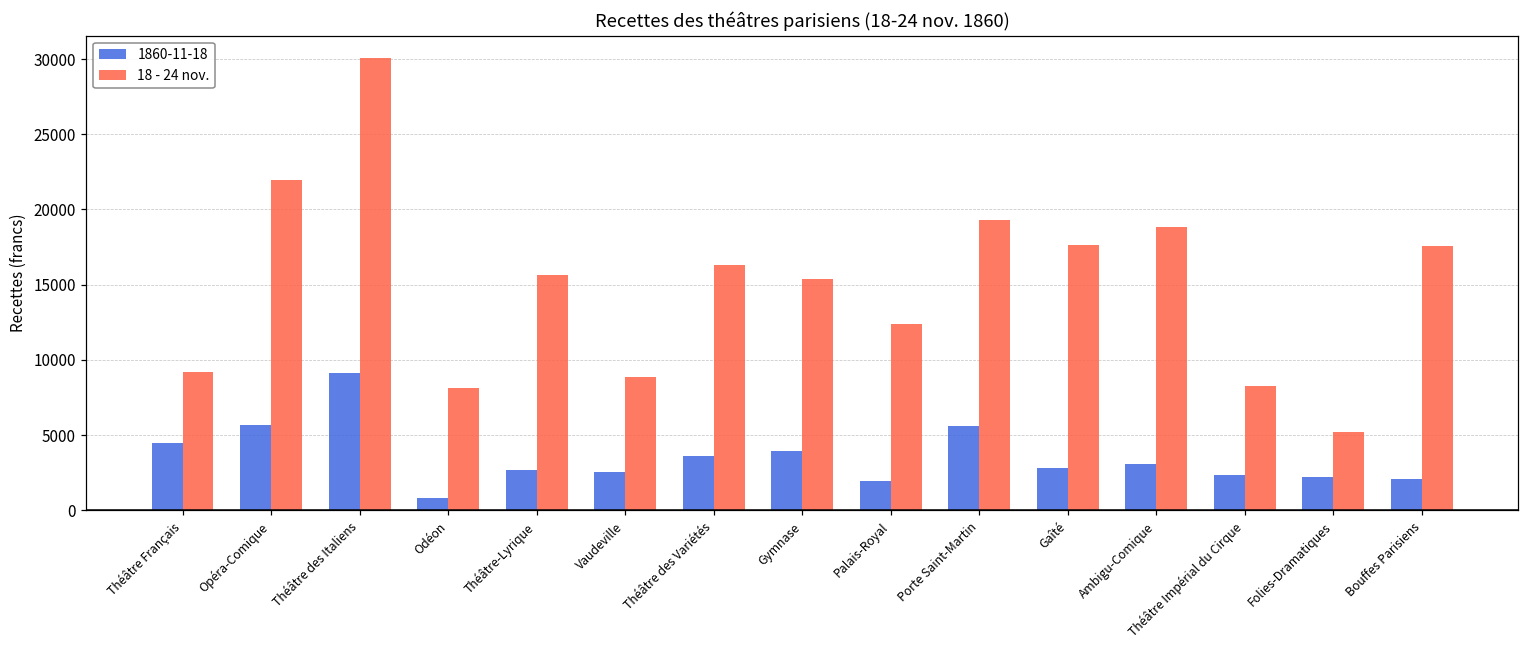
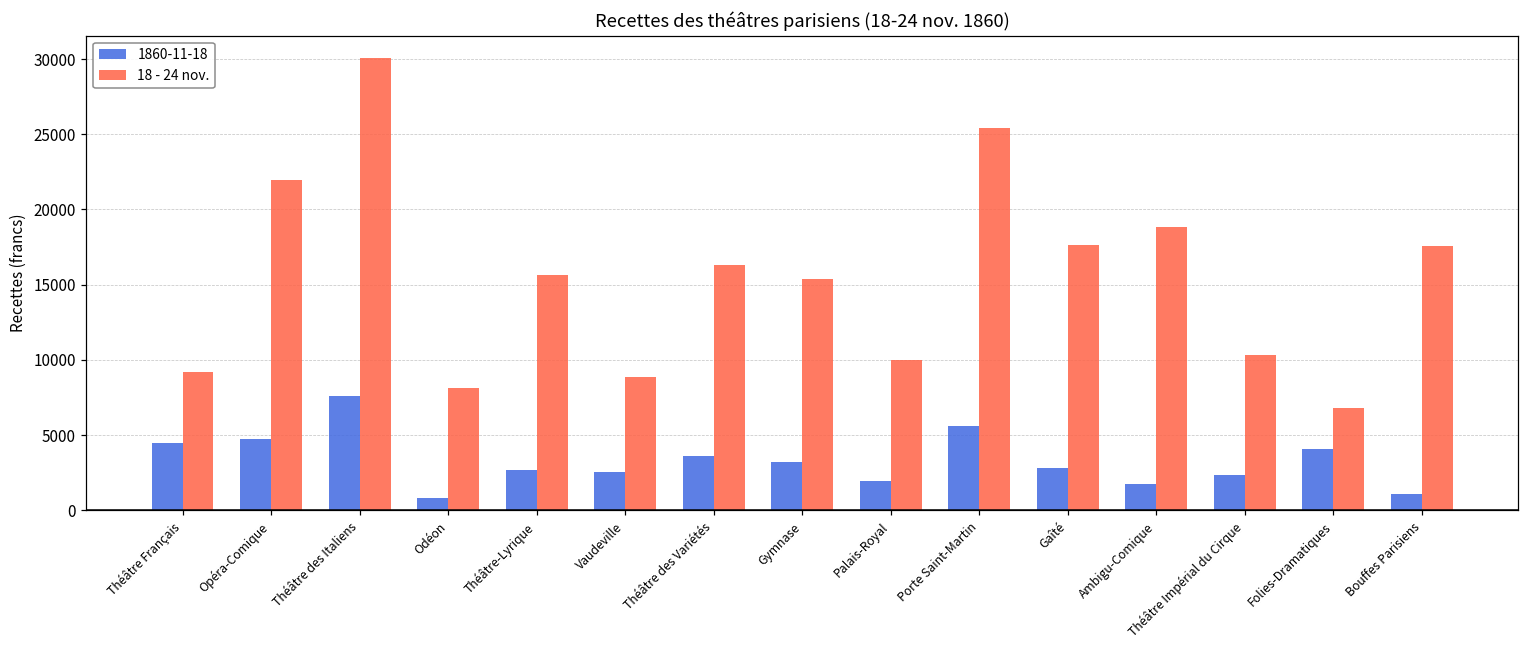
  {
    "1860-11-18": {
      "Théâtre Français": 4500,
-     "Opéra-Comique": 5600,
-     "Théâtre des Italiens": 9100,
+     "Opéra-Comique": 4800,
+     "Théâtre des Italiens": 7600,
      "Odéon": 800,
      "Théâtre-Lyrique": 2700,
      "Vaudeville": 2600,
      "Théâtre des Variétés": 3600,
-     "Gymnase": 4000,
+     "Gymnase": 3200,
      "Palais-Royal": 1900,
      "Porte Saint-Martin": 5600,
      "Gaîté": 2800,
-     "Ambigu-Comique": 3100,
+     "Ambigu-Comique": 1700,
      "Théâtre Impérial du Cirque": 2300,
-     "Folies-Dramatiques": 2200,
-     "Bouffes Parisiens": 2100
+     "Folies-Dramatiques": 4100,
+     "Bouffes Parisiens": 1100
    },
    "18 - 24 nov.": {
      "Théâtre Français": 9200,
      "Opéra-Comique": 22000,
      "Théâtre des Italiens": 30100,
      "Odéon": 8200,
      "Théâtre-Lyrique": 15600,
      "Vaudeville": 8800,
      "Théâtre des Variétés": 16300,
      "Gymnase": 15400,
-     "Palais-Royal": 12400,
-     "Porte Saint-Martin": 19300,
+     "Palais-Royal": 10000,
+     "Porte Saint-Martin": 25400,
      "Gaîté": 17600,
      "Ambigu-Comique": 18800,
-     "Théâtre Impérial du Cirque": 8300,
-     "Folies-Dramatiques": 5200,
+     "Théâtre Impérial du Cirque": 10300,
+     "Folies-Dramatiques": 6800,
      "Bouffes Parisiens": 17600
    }
  }
